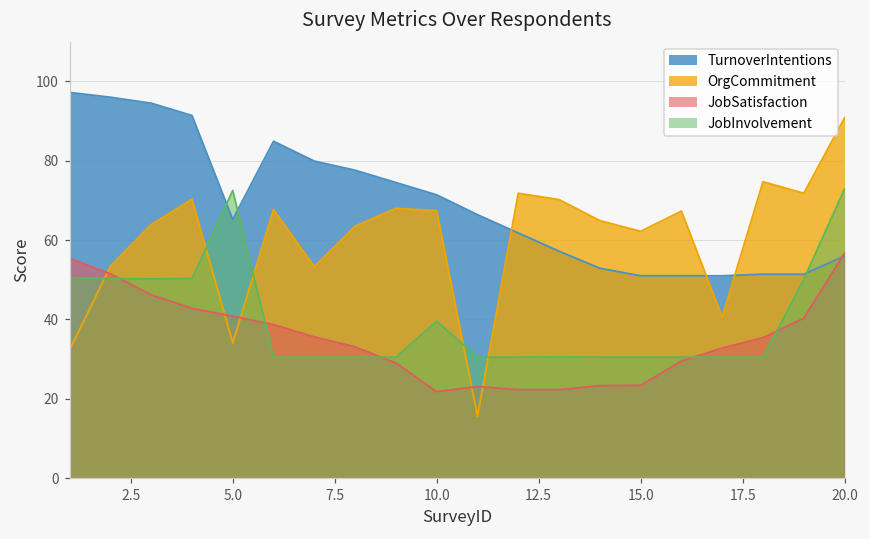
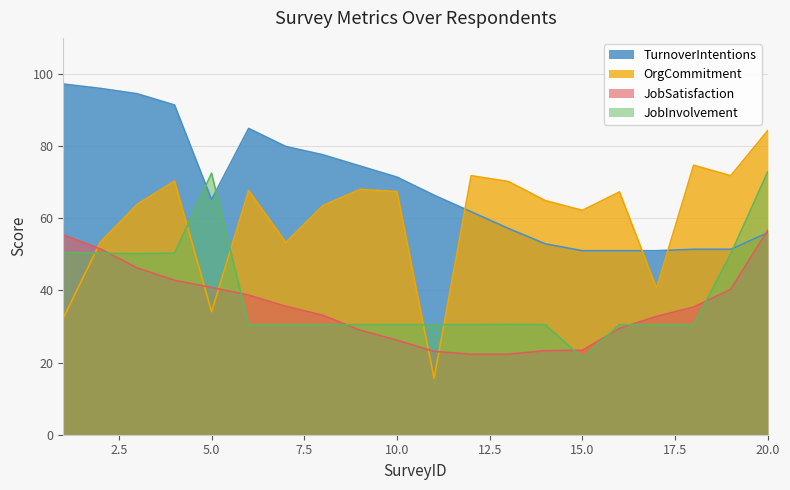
  {
    "TurnoverIntentions": {
      "5.0": 65,
      "10.0": 71,
      "15.0": 51
    },
    "OrgCommitment": {
      "5.0": 34,
      "10.0": 67,
      "15.0": 62,
-     "20.0": 91
+     "20.0": 84
    },
    "JobSatisfaction": {
      "5.0": 41,
-     "10.0": 22,
+     "10.0": 26,
      "15.0": 23
    },
    "JobInvolvement": {
      "5.0": 73,
-     "10.0": 40,
-     "15.0": 31,
+     "10.0": 31,
+     "15.0": 21,
      "20.0": 73
    }
  }
